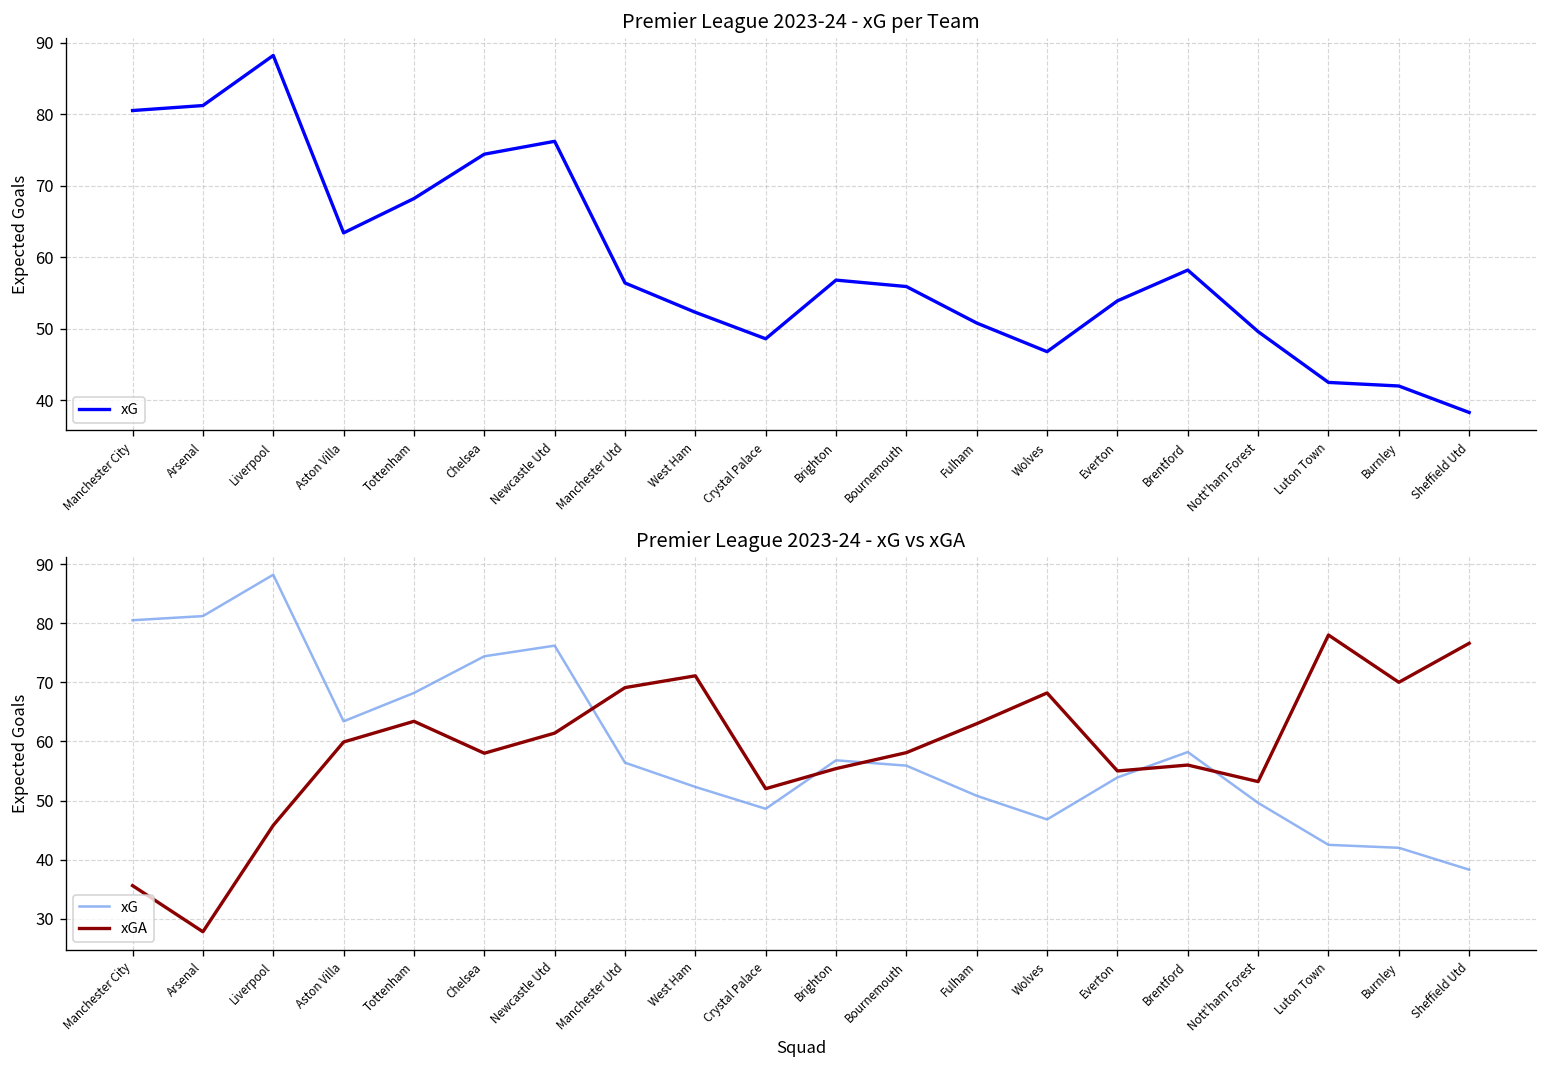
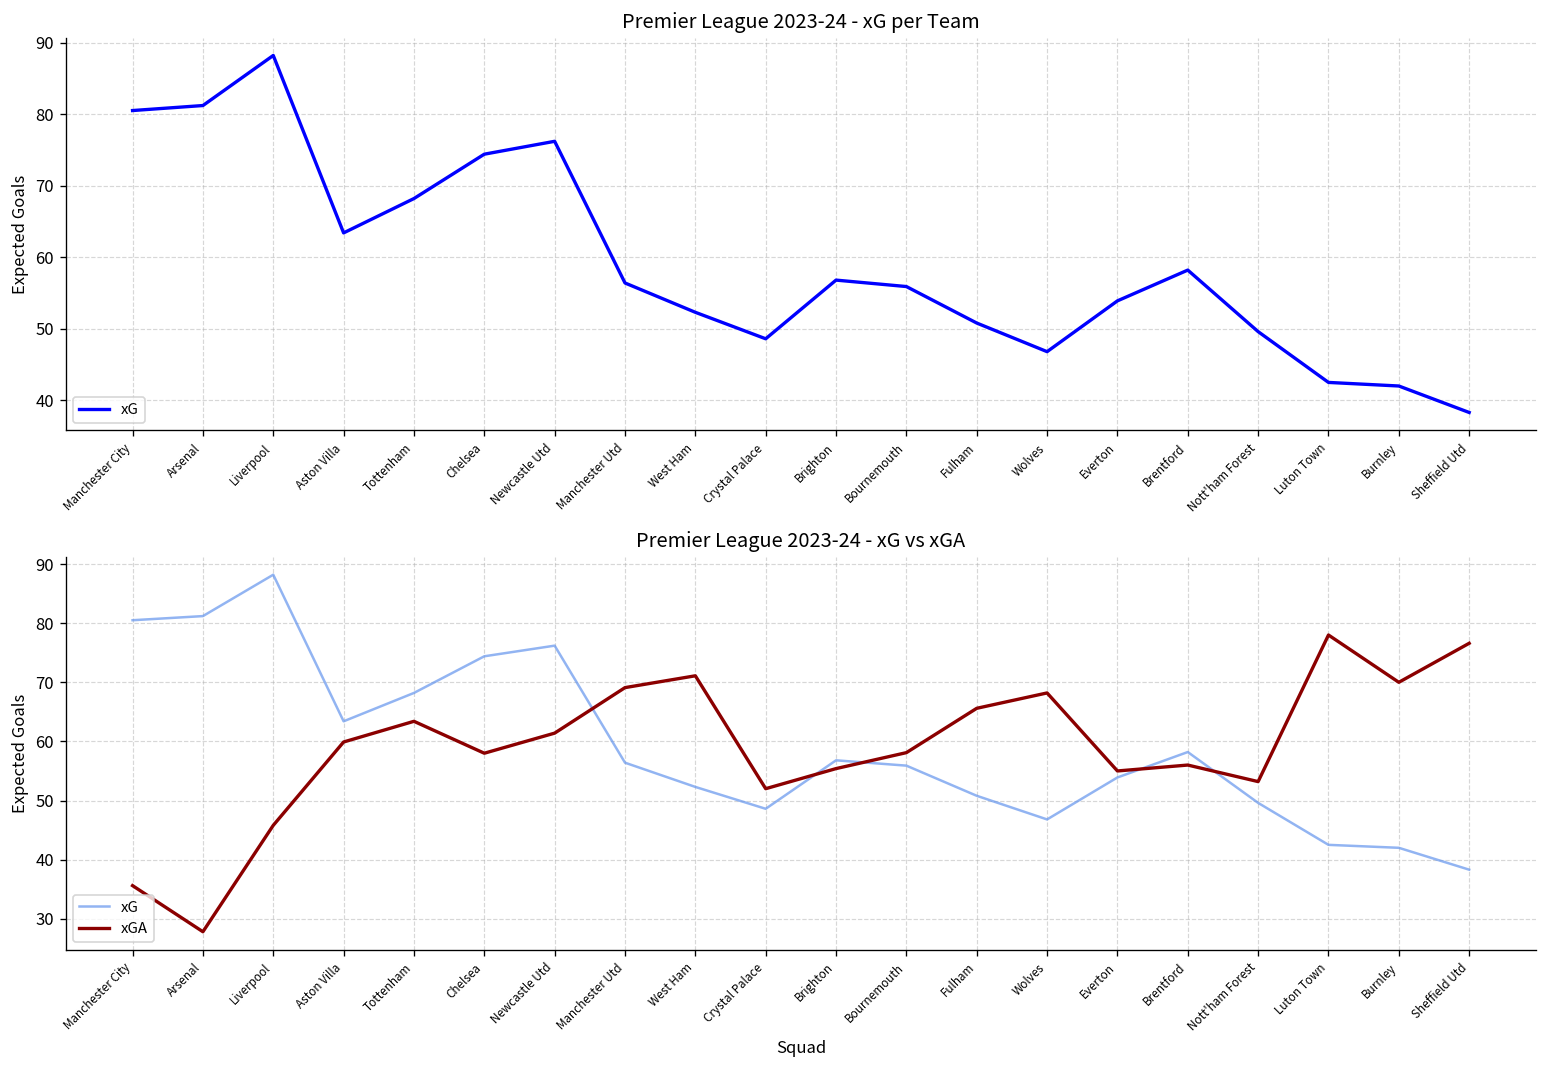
  {
    "Premier League 2023-24 - xG per Team": {
      "Manchester City": 81,
      "Arsenal": 81,
      "Liverpool": 88,
      "Aston Villa": 63,
      "Tottenham": 68,
      "Chelsea": 74,
      "Newcastle Utd": 76,
      "Manchester Utd": 56,
      "West Ham": 52,
      "Crystal Palace": 49,
      "Brighton": 57,
      "Bournemouth": 56,
      "Fulham": 51,
      "Wolves": 47,
      "Everton": 54,
      "Brentford": 58,
      "Nott'ham Forest": 50,
      "Luton Town": 43,
      "Burnley": 42,
      "Sheffield Utd": 38
    },
    "Premier League 2023-24 - xG vs xGA": {
      "xG": {
        "Manchester City": 81,
        "Arsenal": 81,
        "Liverpool": 88,
        "Aston Villa": 63,
        "Tottenham": 68,
        "Chelsea": 74,
        "Newcastle Utd": 76,
        "Manchester Utd": 56,
        "West Ham": 52,
        "Crystal Palace": 49,
        "Brighton": 57,
        "Bournemouth": 56,
        "Fulham": 51,
        "Wolves": 47,
        "Everton": 54,
        "Brentford": 58,
        "Nott'ham Forest": 50,
        "Luton Town": 43,
        "Burnley": 42,
        "Sheffield Utd": 38
      },
      "xGA": {
        "Manchester City": 36,
        "Arsenal": 28,
        "Liverpool": 46,
        "Aston Villa": 60,
        "Tottenham": 63,
        "Chelsea": 58,
        "Newcastle Utd": 61,
        "Manchester Utd": 69,
        "West Ham": 71,
        "Crystal Palace": 52,
        "Brighton": 55,
        "Bournemouth": 58,
-       "Fulham": 63,
+       "Fulham": 66,
        "Wolves": 68,
        "Everton": 55,
        "Brentford": 56,
        "Nott'ham Forest": 53,
        "Luton Town": 78,
        "Burnley": 70,
        "Sheffield Utd": 77
      }
    }
  }
